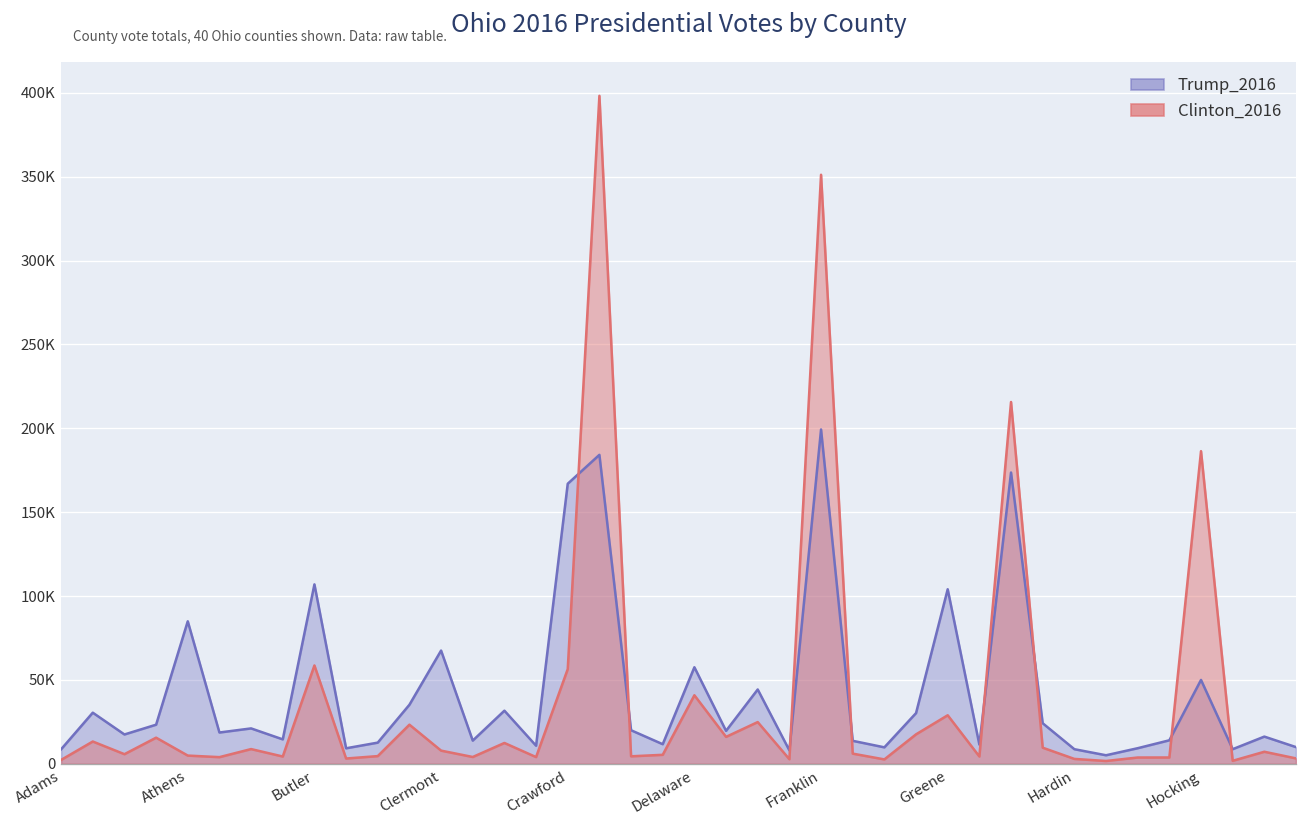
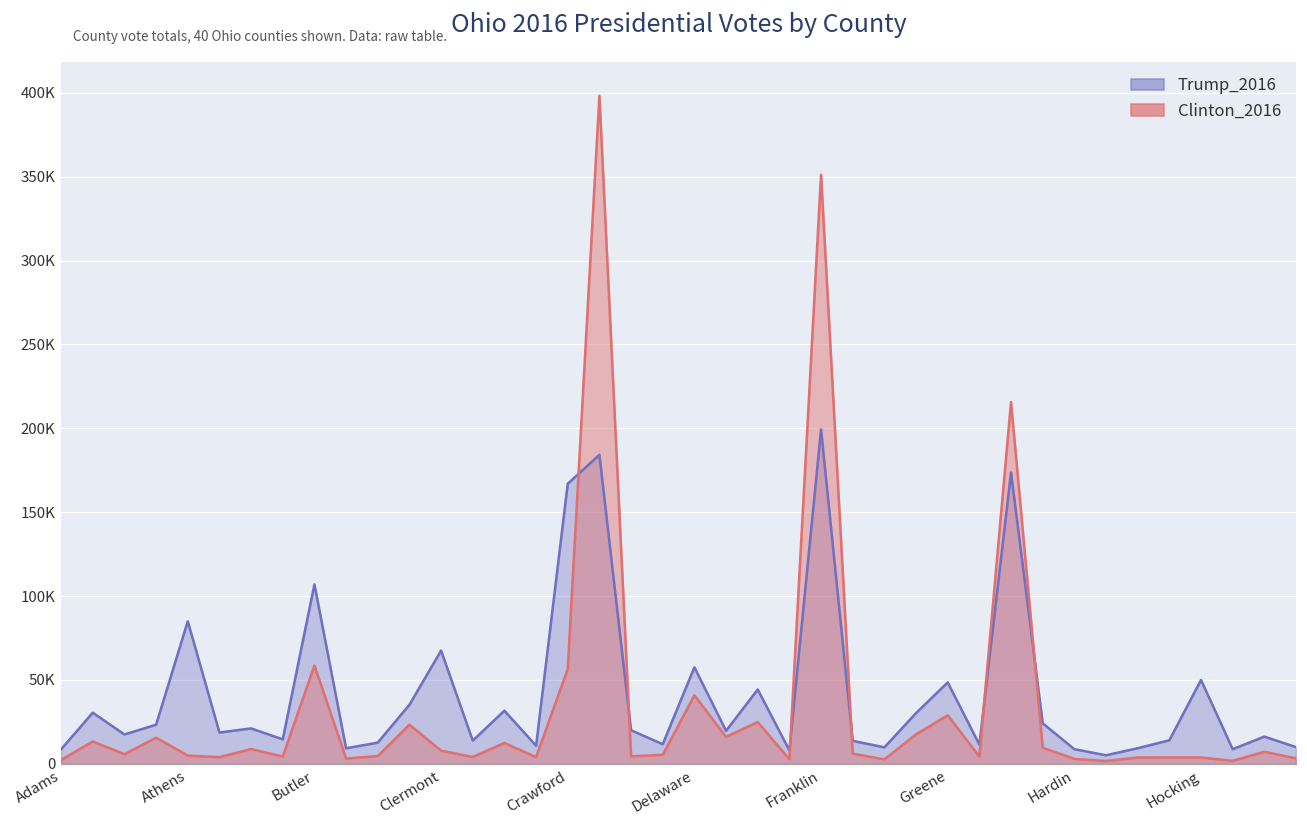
  {
    "Trump_2016": {
      "Adams": 9000,
      "Athens": 85000,
      "Butler": 107000,
      "Clermont": 68000,
      "Crawford": 167000,
      "Delaware": 58000,
      "Franklin": 199000,
-     "Greene": 104000,
+     "Greene": 49000,
      "Hardin": 9000,
      "Hocking": 50000
    },
    "Clinton_2016": {
      "Adams": 2000,
      "Athens": 5000,
      "Butler": 59000,
      "Clermont": 8000,
      "Crawford": 56000,
      "Delaware": 41000,
      "Franklin": 351000,
      "Greene": 29000,
      "Hardin": 3000,
-     "Hocking": 186000
+     "Hocking": 4000
    }
  }
